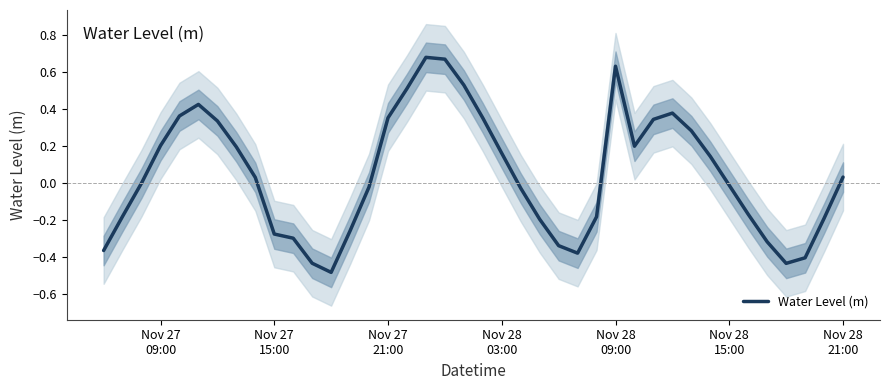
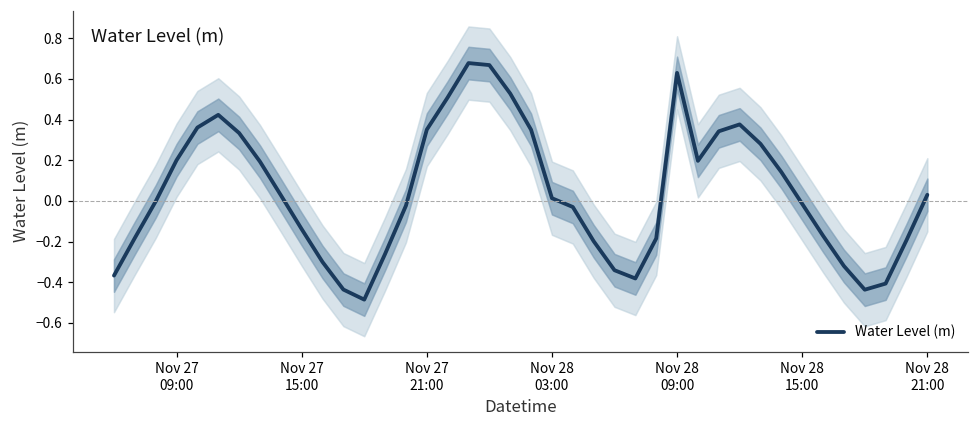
  {
    "Water Level (m)": {
      "Nov 27 09:00": 0.20,
-     "Nov 27 15:00": -0.28,
+     "Nov 27 15:00": -0.14,
      "Nov 27 21:00": 0.35,
-     "Nov 28 03:00": 0.16,
+     "Nov 28 03:00": 0.01,
      "Nov 28 09:00": 0.63,
      "Nov 28 15:00": -0.01,
      "Nov 28 21:00": 0.03
    }
  }
